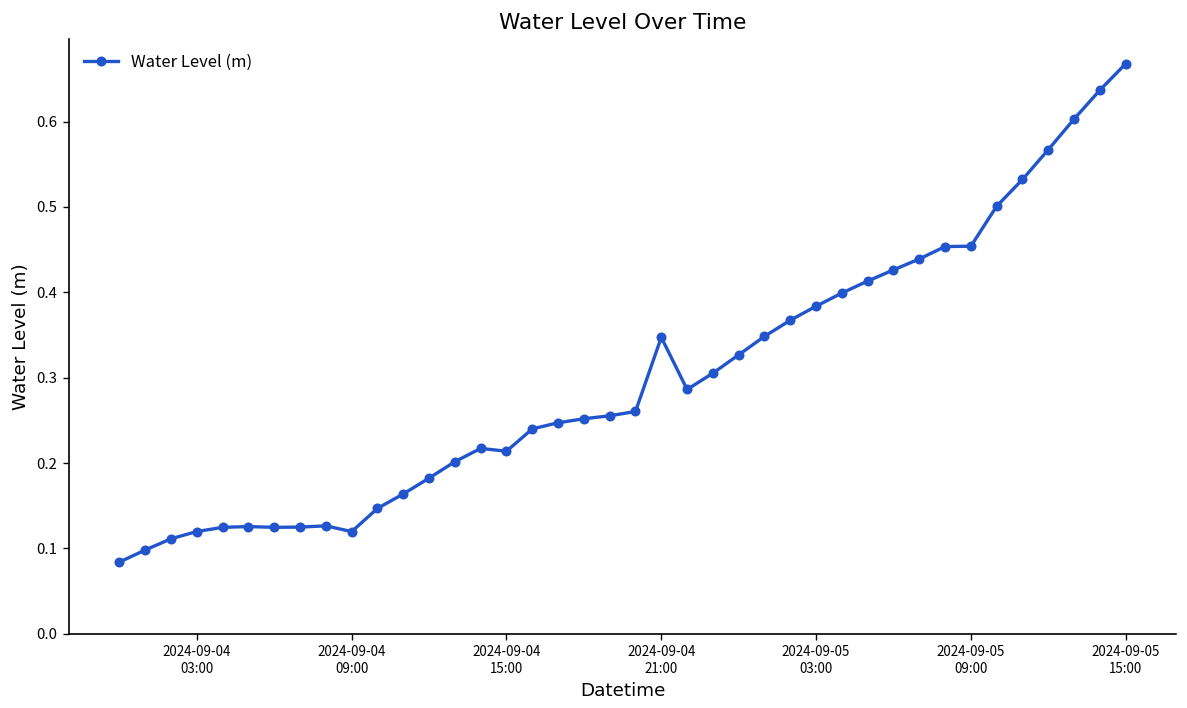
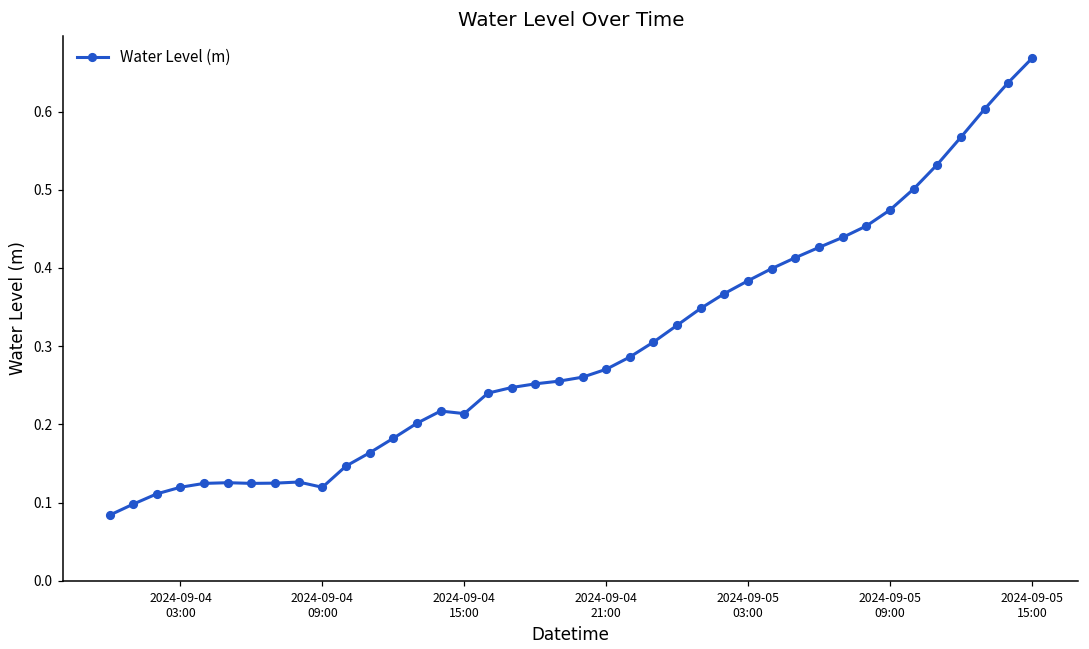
  {
    "2024-09-04 03:00": 0.12,
    "2024-09-04 09:00": 0.12,
    "2024-09-04 15:00": 0.21,
-   "2024-09-04 21:00": 0.35,
+   "2024-09-04 21:00": 0.27,
    "2024-09-05 03:00": 0.38,
-   "2024-09-05 09:00": 0.45,
+   "2024-09-05 09:00": 0.47,
    "2024-09-05 15:00": 0.67
  }
